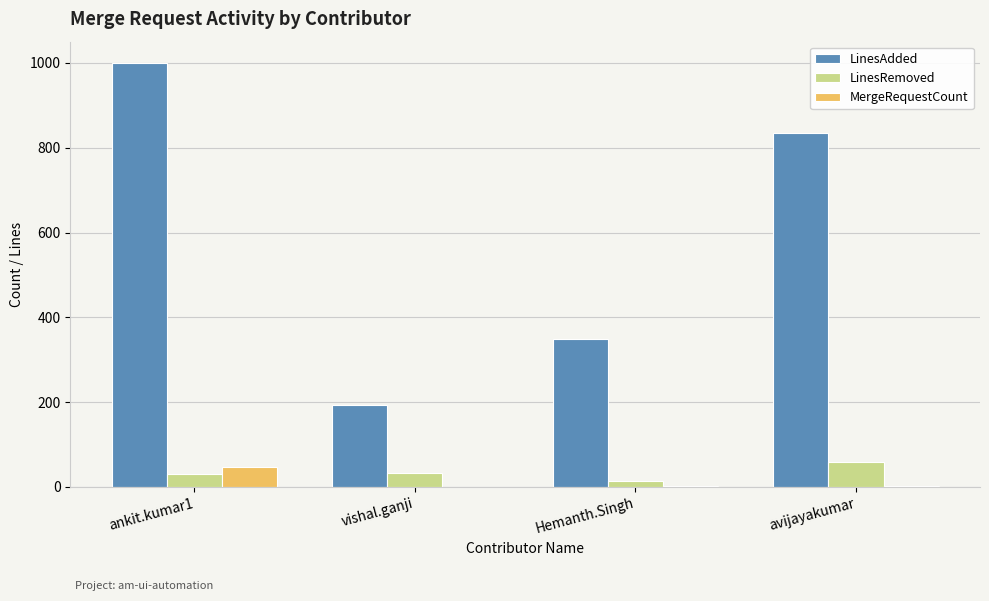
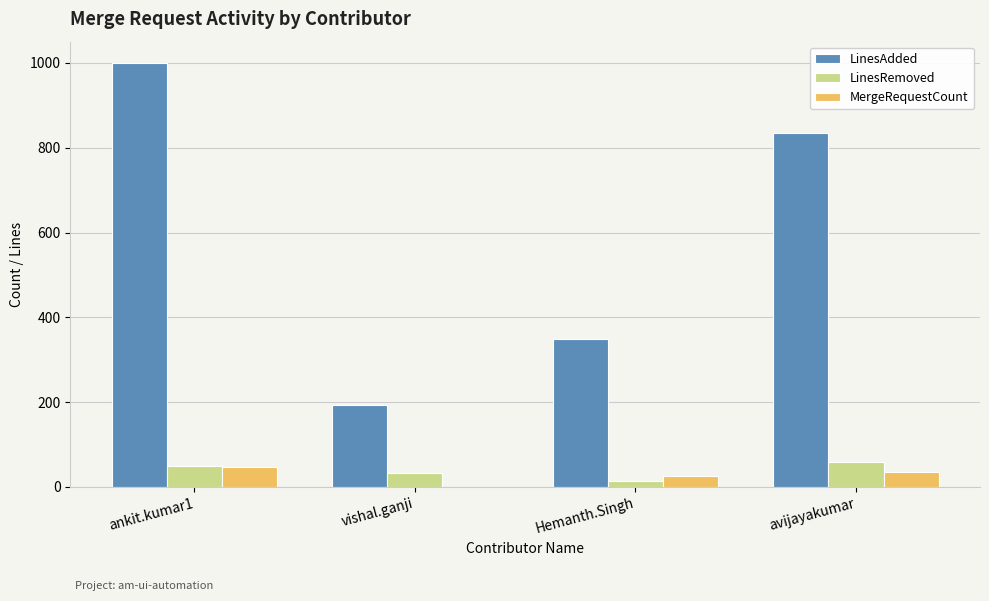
  {
    "LinesAdded": {
      "ankit.kumar1": 1000,
      "vishal.ganji": 190,
      "Hemanth.Singh": 350,
      "avijayakumar": 830
    },
    "LinesRemoved": {
-     "ankit.kumar1": 30,
+     "ankit.kumar1": 50,
      "vishal.ganji": 30,
      "Hemanth.Singh": 20,
      "avijayakumar": 60
    },
    "MergeRequestCount": {
      "ankit.kumar1": 50,
-     "Hemanth.Singh": 0,
-     "avijayakumar": 0
+     "Hemanth.Singh": 30,
+     "avijayakumar": 40
    }
  }
